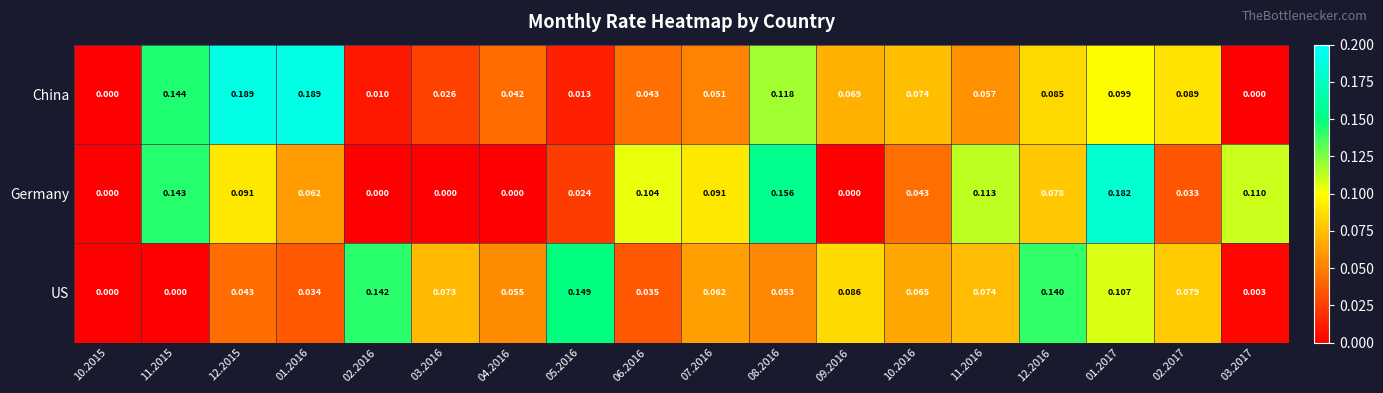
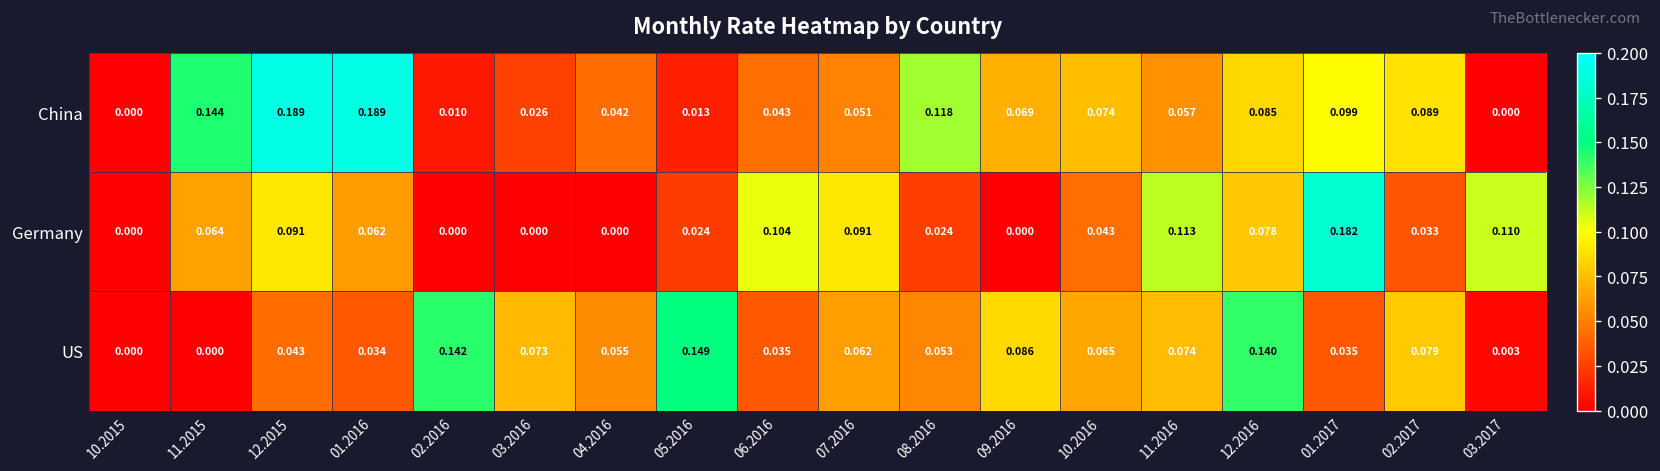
  {
    "China": {
      "10.2015": 0.000,
      "11.2015": 0.144,
      "12.2015": 0.189,
      "01.2016": 0.189,
      "02.2016": 0.010,
      "03.2016": 0.026,
      "04.2016": 0.042,
      "05.2016": 0.013,
      "06.2016": 0.043,
      "07.2016": 0.051,
      "08.2016": 0.118,
      "09.2016": 0.069,
      "10.2016": 0.074,
      "11.2016": 0.057,
      "12.2016": 0.085,
      "01.2017": 0.099,
      "02.2017": 0.089,
      "03.2017": 0.000
    },
    "Germany": {
      "10.2015": 0.000,
-     "11.2015": 0.143,
+     "11.2015": 0.064,
      "12.2015": 0.091,
      "01.2016": 0.062,
      "02.2016": 0.000,
      "03.2016": 0.000,
      "04.2016": 0.000,
      "05.2016": 0.024,
      "06.2016": 0.104,
      "07.2016": 0.091,
-     "08.2016": 0.156,
+     "08.2016": 0.024,
      "09.2016": 0.000,
      "10.2016": 0.043,
      "11.2016": 0.113,
      "12.2016": 0.078,
      "01.2017": 0.182,
      "02.2017": 0.033,
      "03.2017": 0.110
    },
    "US": {
      "10.2015": 0.000,
      "11.2015": 0.000,
      "12.2015": 0.043,
      "01.2016": 0.034,
      "02.2016": 0.142,
      "03.2016": 0.073,
      "04.2016": 0.055,
      "05.2016": 0.149,
      "06.2016": 0.035,
      "07.2016": 0.062,
      "08.2016": 0.053,
      "09.2016": 0.086,
      "10.2016": 0.065,
      "11.2016": 0.074,
      "12.2016": 0.140,
-     "01.2017": 0.107,
+     "01.2017": 0.035,
      "02.2017": 0.079,
      "03.2017": 0.003
    }
  }
